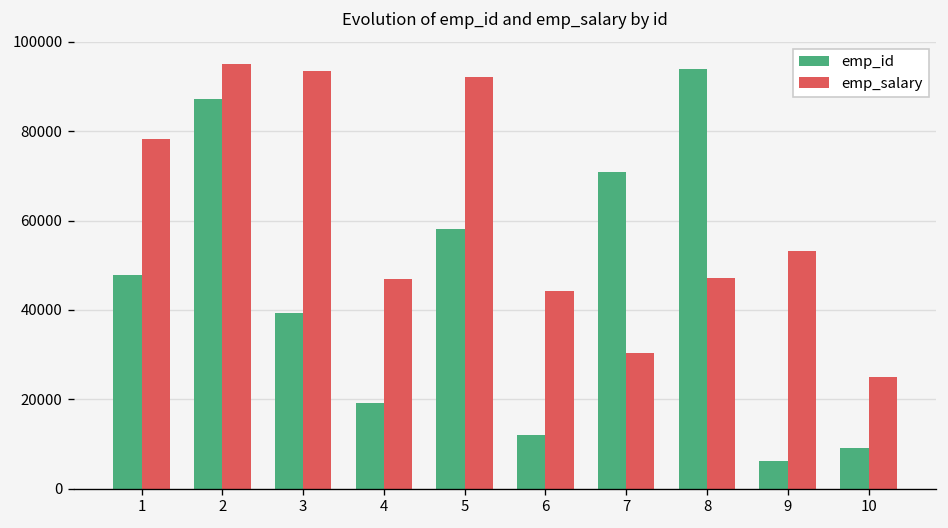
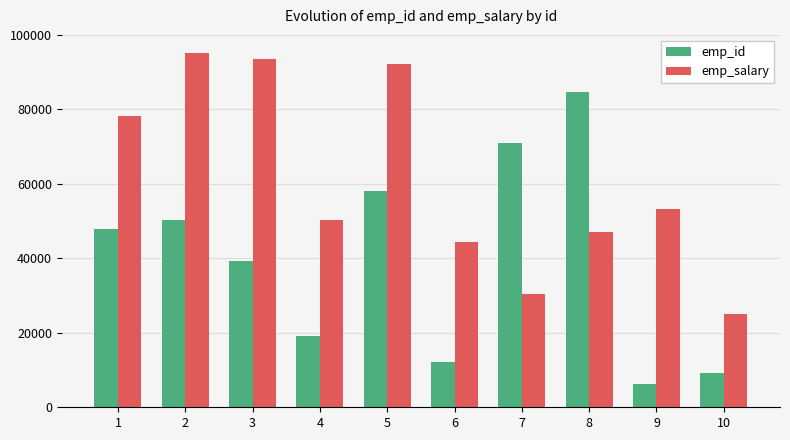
  {
    "emp_id": {
      "1": 48000,
-     "2": 87000,
+     "2": 50000,
      "3": 39000,
      "4": 19000,
      "5": 58000,
      "6": 12000,
      "7": 71000,
-     "8": 94000,
+     "8": 85000,
      "9": 6000,
      "10": 9000
    },
    "emp_salary": {
      "1": 78000,
      "2": 95000,
      "3": 93000,
-     "4": 47000,
+     "4": 50000,
      "5": 92000,
      "6": 44000,
      "7": 30000,
      "8": 47000,
      "9": 53000,
      "10": 25000
    }
  }
